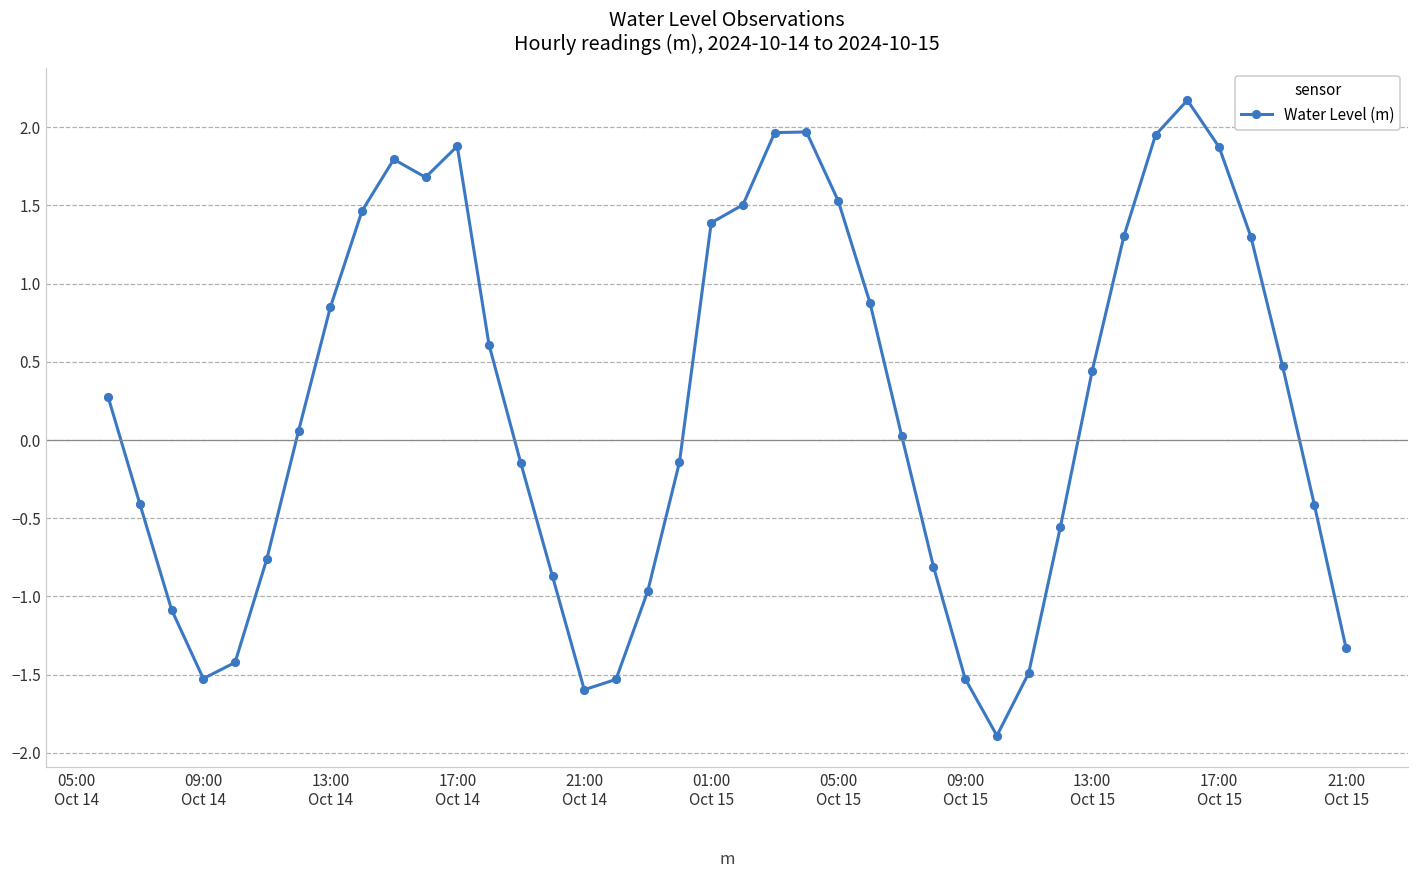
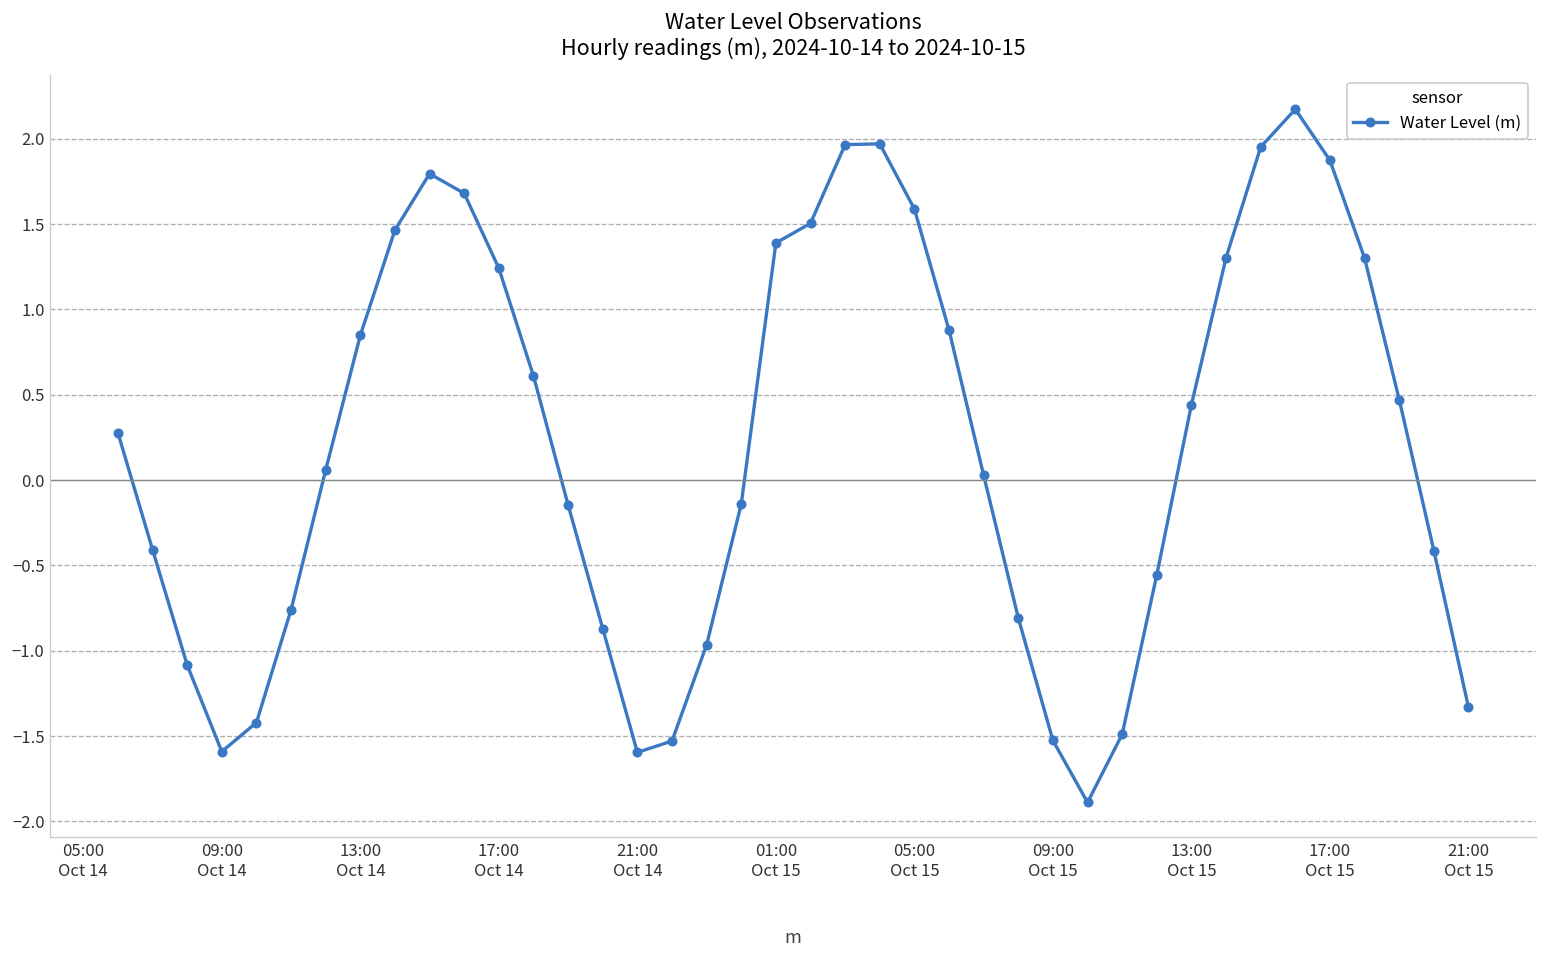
  {
-   "09:00 Oct 14": -1.53,
+   "09:00 Oct 14": -1.59,
    "13:00 Oct 14": 0.85,
-   "17:00 Oct 14": 1.88,
+   "17:00 Oct 14": 1.24,
    "21:00 Oct 14": -1.60,
    "01:00 Oct 15": 1.39,
-   "05:00 Oct 15": 1.53,
+   "05:00 Oct 15": 1.59,
    "09:00 Oct 15": -1.53,
    "13:00 Oct 15": 0.44,
    "17:00 Oct 15": 1.87,
    "21:00 Oct 15": -1.33
  }
